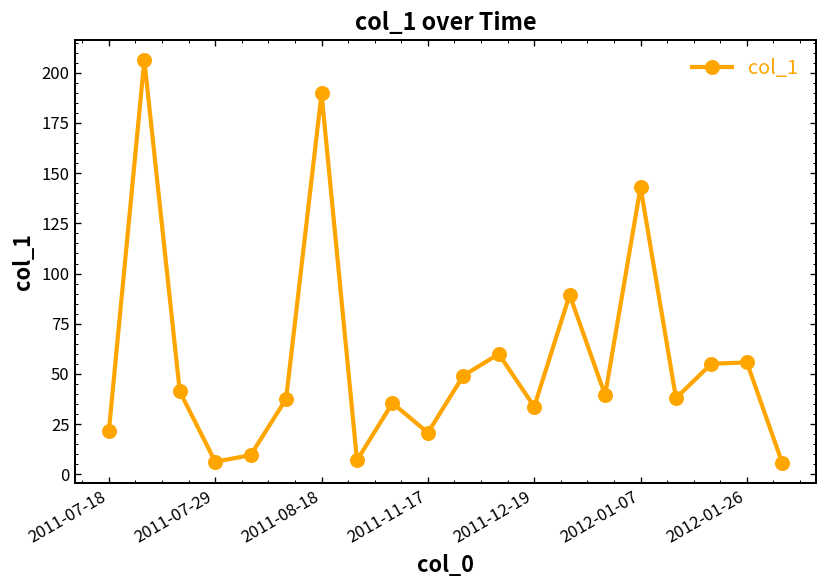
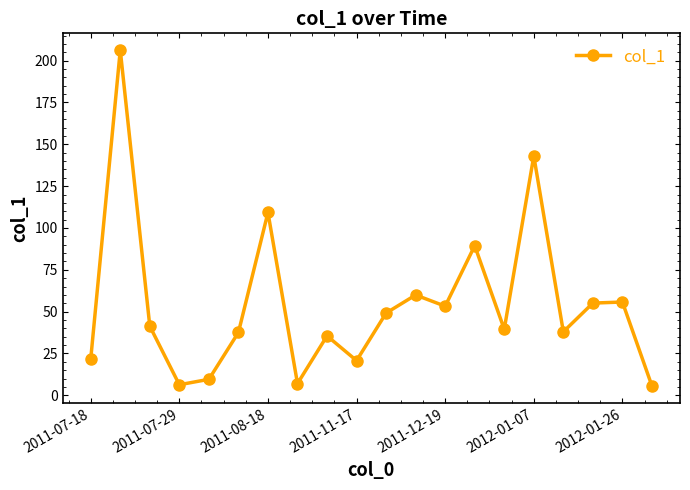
  {
    "2011-07-18": 22,
    "2011-07-29": 6,
-   "2011-08-18": 190,
+   "2011-08-18": 109,
    "2011-11-17": 21,
-   "2011-12-19": 34,
+   "2011-12-19": 53,
    "2012-01-07": 143,
    "2012-01-26": 56
  }
